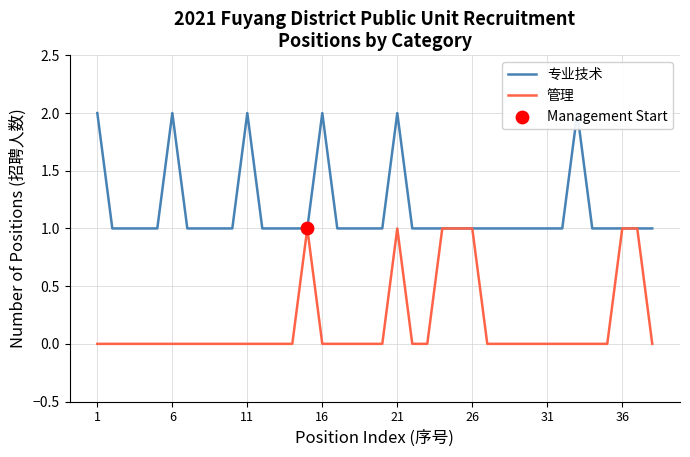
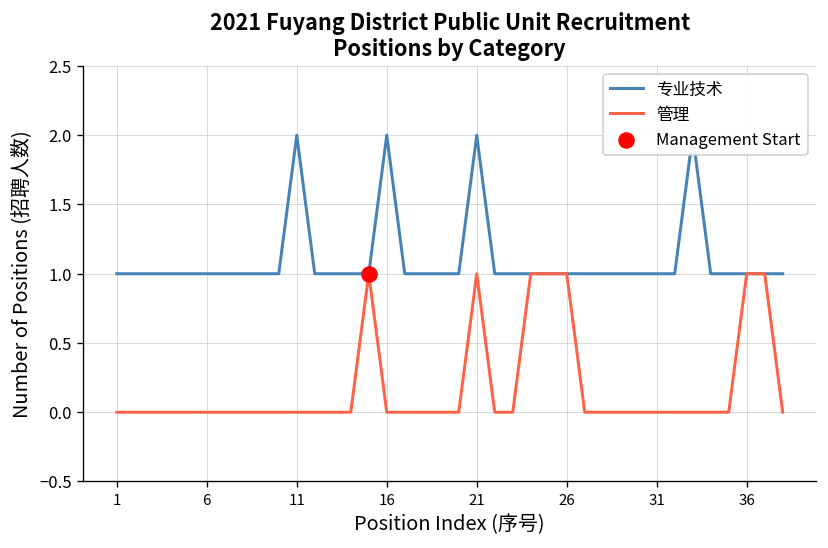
  {
    "专业技术": {
-     "1": 2,
-     "6": 2,
+     "1": 1,
+     "6": 1,
      "11": 2,
      "16": 2,
      "21": 2,
      "31": 1
    },
    "管理": {
      "1": 0,
      "6": 0,
      "11": 0,
      "16": 0,
      "21": 1,
      "31": 0
    }
  }
